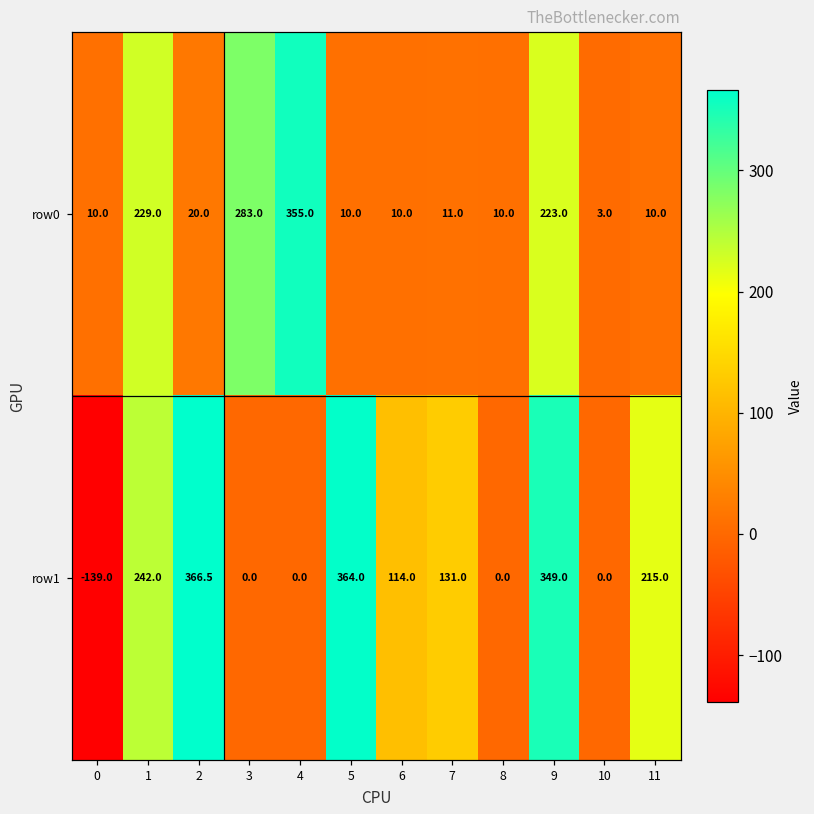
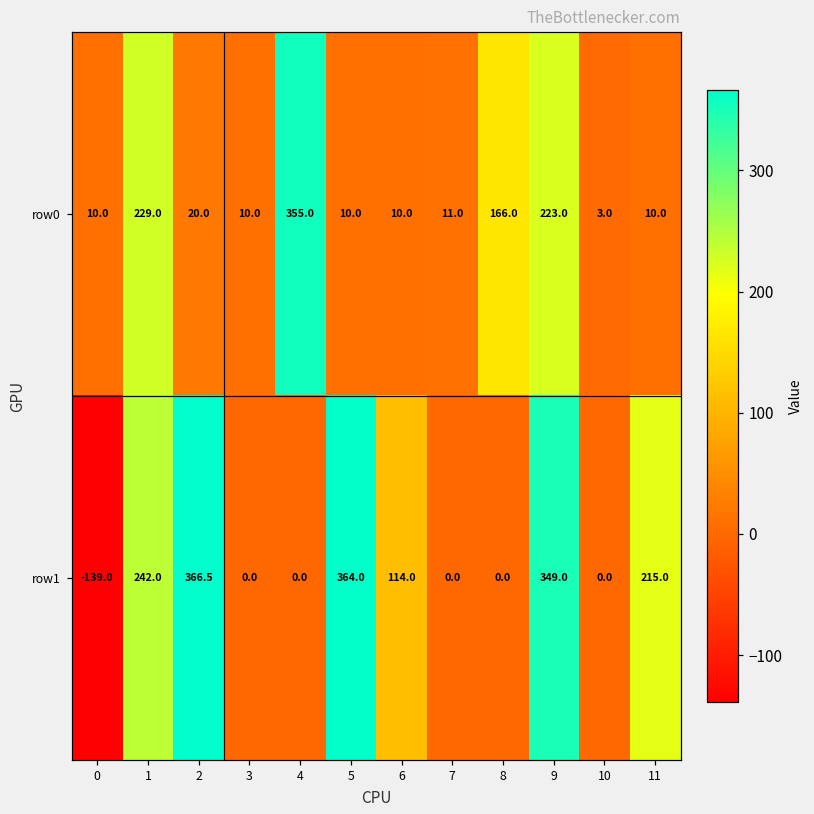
  {
    "row0": {
      "0": 10.0,
      "1": 229.0,
      "2": 20.0,
-     "3": 283.0,
+     "3": 10.0,
      "4": 355.0,
      "5": 10.0,
      "6": 10.0,
      "7": 11.0,
-     "8": 10.0,
+     "8": 166.0,
      "9": 223.0,
      "10": 3.0,
      "11": 10.0
    },
    "row1": {
      "0": -139.0,
      "1": 242.0,
      "2": 366.5,
      "3": 0.0,
      "4": 0.0,
      "5": 364.0,
      "6": 114.0,
-     "7": 131.0,
+     "7": 0.0,
      "8": 0.0,
      "9": 349.0,
      "10": 0.0,
      "11": 215.0
    }
  }
